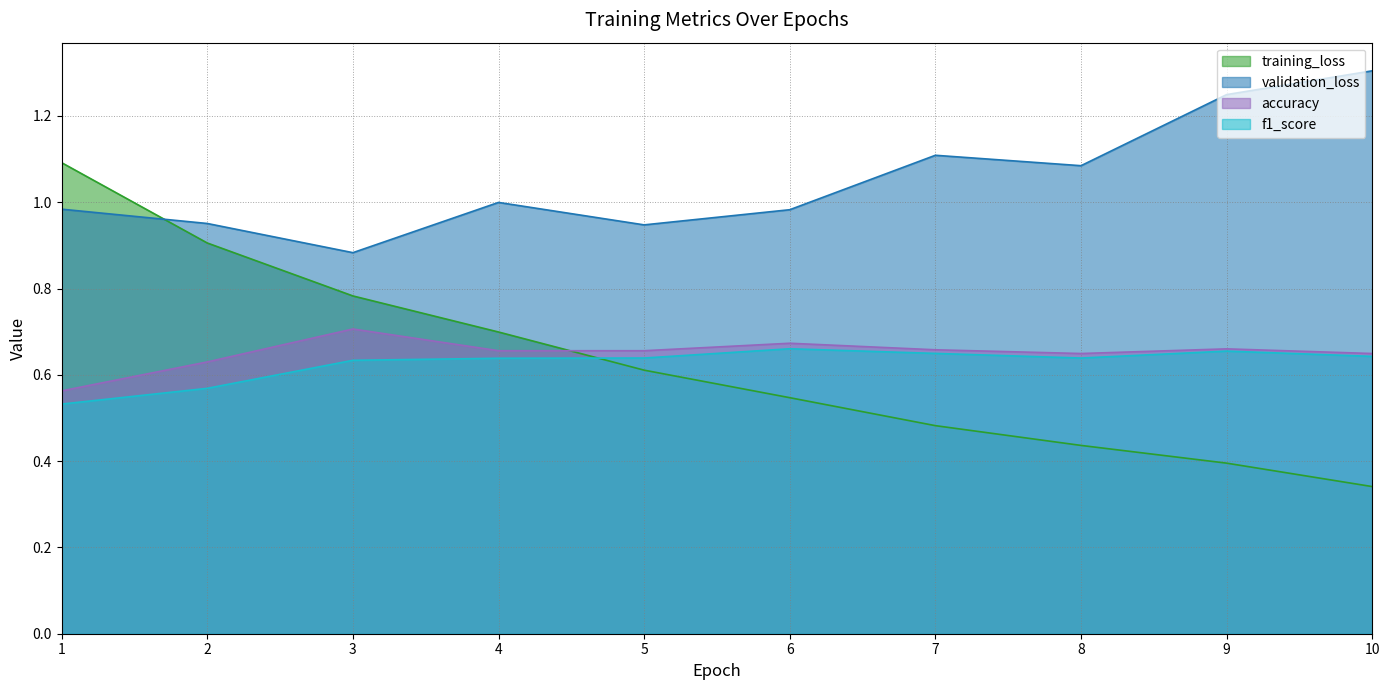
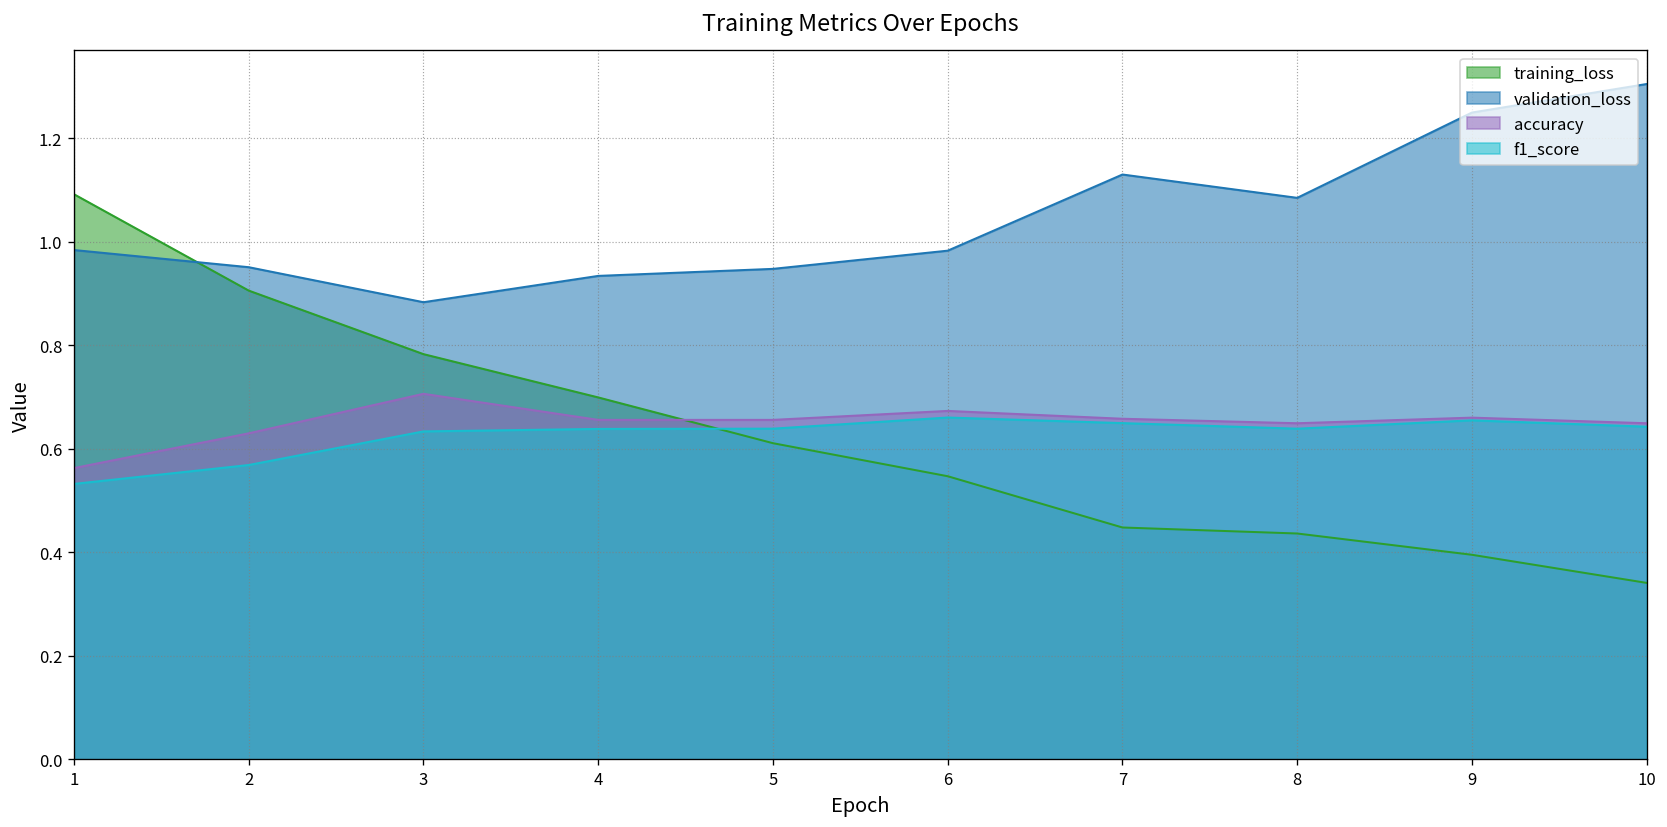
  {
    "training_loss": {
      "1": 1.09,
      "2": 0.91,
      "3": 0.78,
      "4": 0.70,
      "5": 0.61,
      "6": 0.55,
-     "7": 0.48,
+     "7": 0.45,
      "8": 0.44,
      "9": 0.40,
      "10": 0.34
    },
    "validation_loss": {
      "1": 0.98,
      "2": 0.95,
      "3": 0.88,
-     "4": 1.00,
+     "4": 0.93,
      "5": 0.95,
      "6": 0.98,
-     "7": 1.11,
+     "7": 1.13,
      "8": 1.08,
      "10": 1.30
    },
    "accuracy": {
      "1": 0.56,
      "2": 0.63,
      "3": 0.71,
      "4": 0.66,
      "5": 0.66,
      "6": 0.67,
      "7": 0.66,
      "8": 0.65,
      "10": 0.65
    },
    "f1_score": {
      "1": 0.53,
      "2": 0.57,
      "3": 0.63,
      "4": 0.64,
      "5": 0.64,
      "6": 0.66,
      "7": 0.65,
      "8": 0.64,
      "10": 0.64
    }
  }
